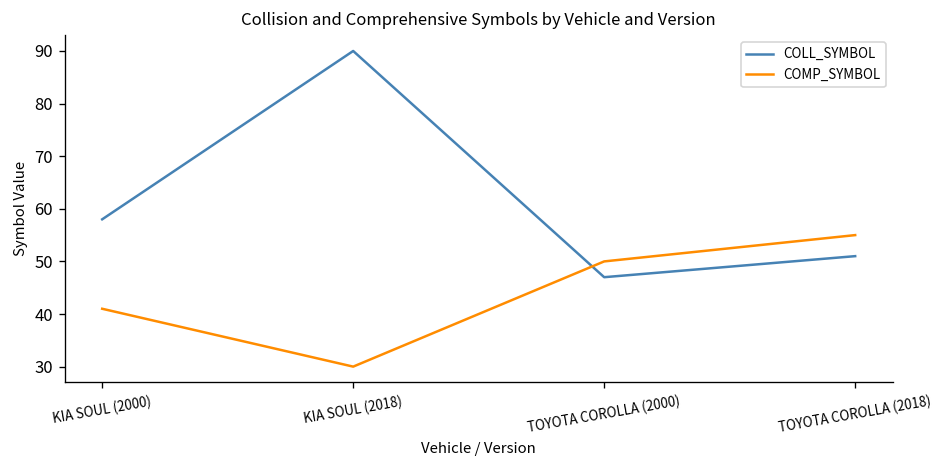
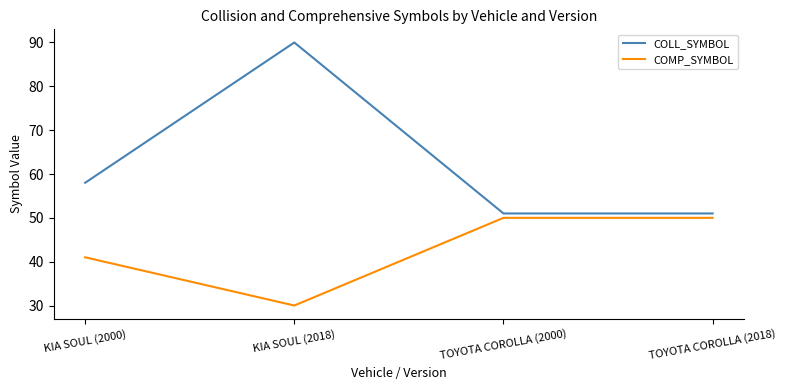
  {
    "COLL_SYMBOL": {
      "KIA SOUL (2000)": 58,
      "KIA SOUL (2018)": 90,
-     "TOYOTA COROLLA (2000)": 47,
+     "TOYOTA COROLLA (2000)": 51,
      "TOYOTA COROLLA (2018)": 51
    },
    "COMP_SYMBOL": {
      "KIA SOUL (2000)": 41,
      "KIA SOUL (2018)": 30,
      "TOYOTA COROLLA (2000)": 50,
-     "TOYOTA COROLLA (2018)": 55
+     "TOYOTA COROLLA (2018)": 50
    }
  }
